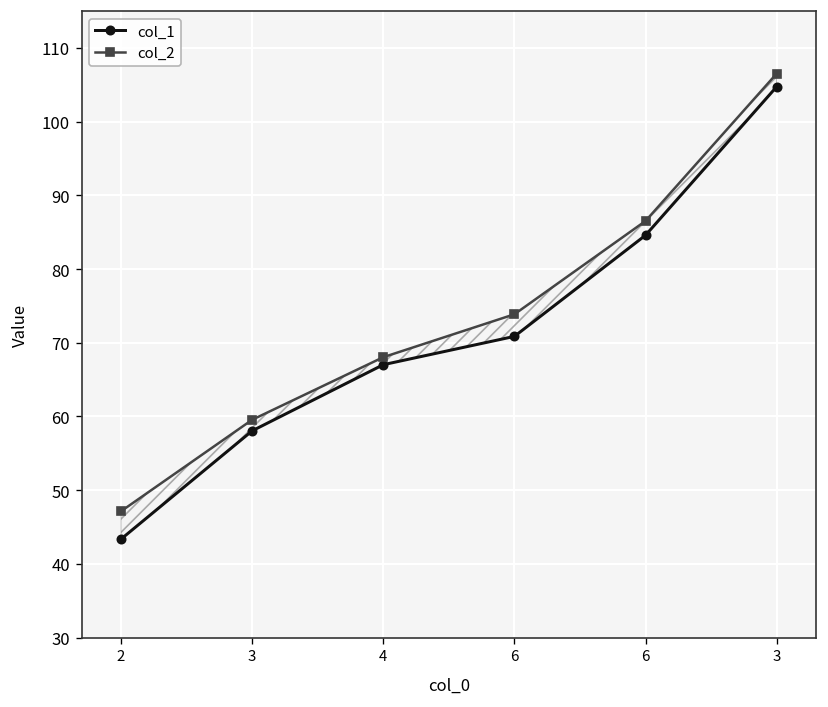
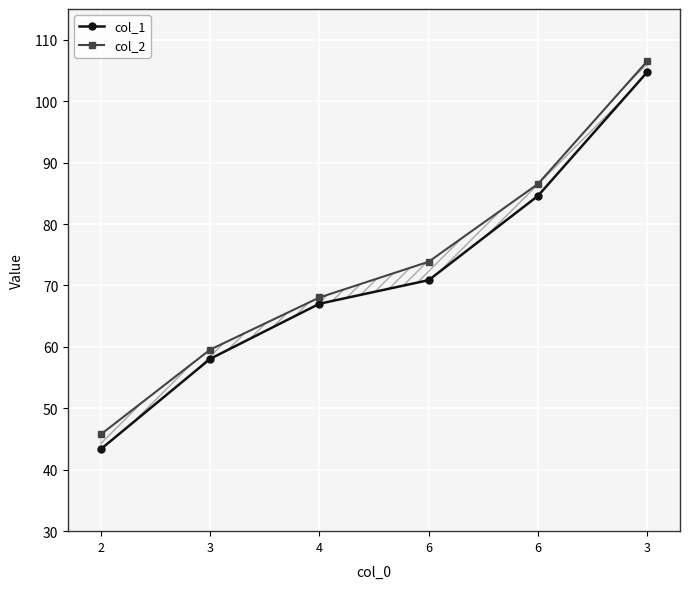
  {
    "col_1": {
      "2": 43,
      "4": 67
    },
    "col_2": {
-     "2": 47,
+     "2": 46,
      "4": 68
    }
  }
